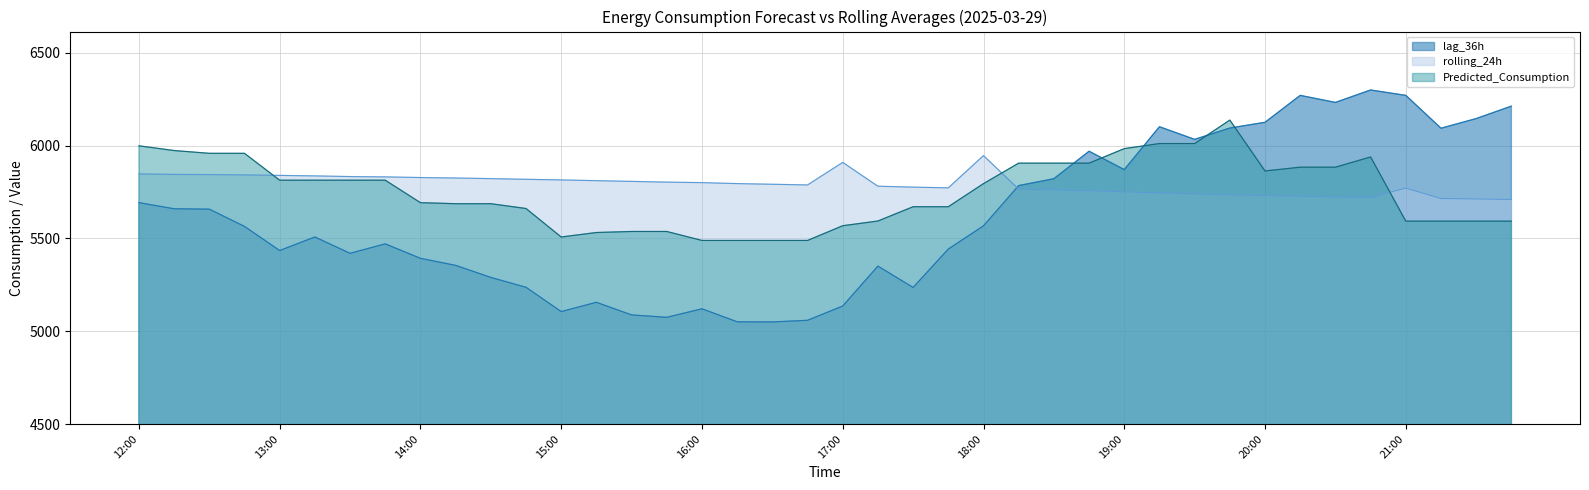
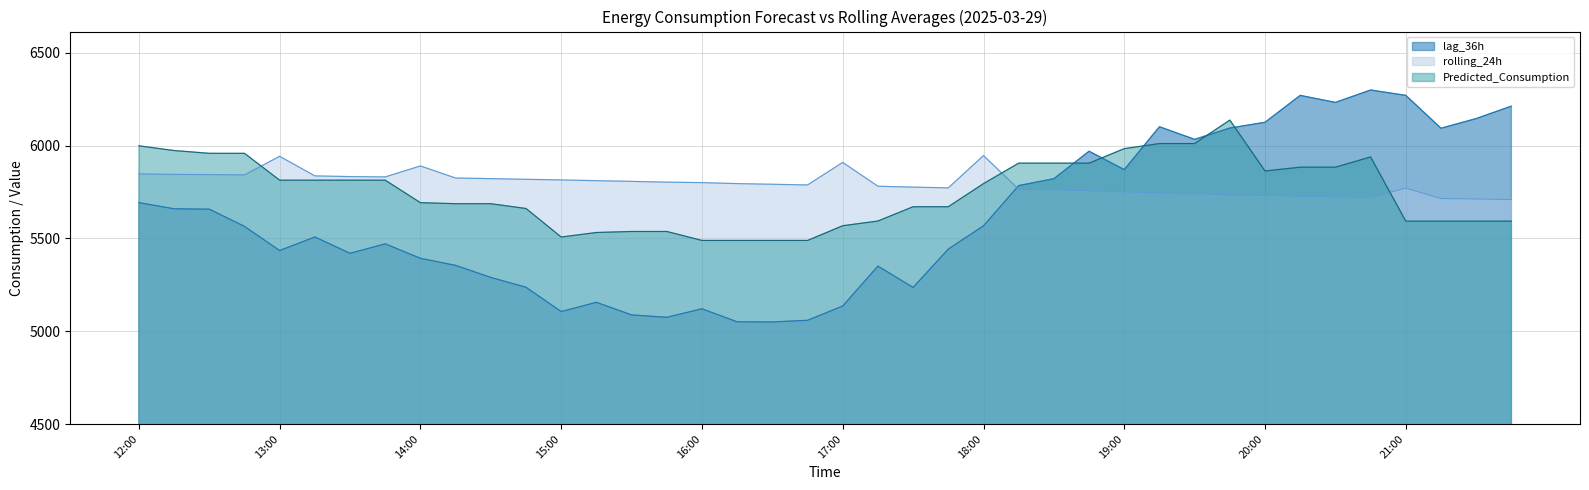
  {
    "rolling_24h": {
      "12:00": 5850,
-     "13:00": 5840,
-     "14:00": 5830,
+     "13:00": 5940,
+     "14:00": 5890,
      "15:00": 5820,
      "16:00": 5800,
      "17:00": 5910,
      "18:00": 5950,
      "19:00": 5750,
      "20:00": 5730,
      "21:00": 5770
    }
  }
